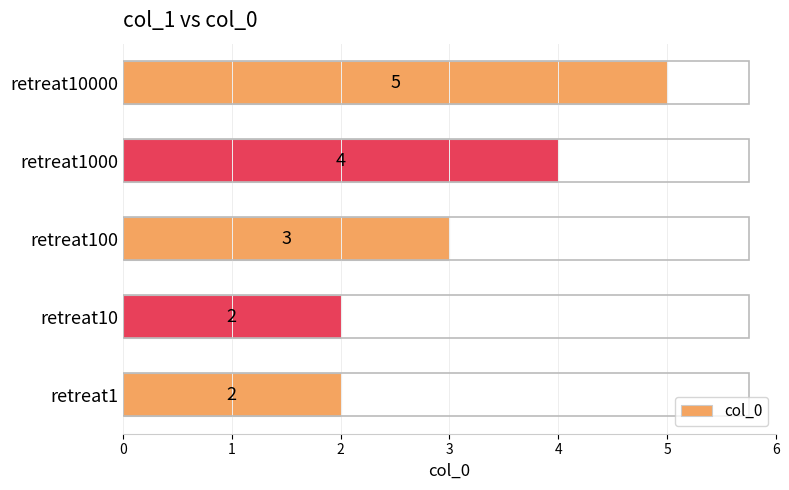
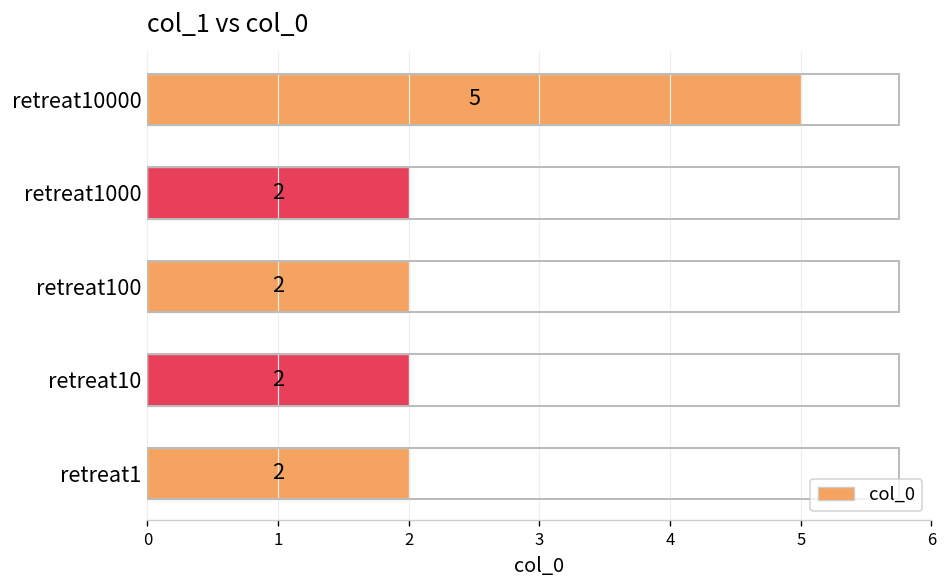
  {
    "retreat10000": 5,
-   "retreat1000": 4,
-   "retreat100": 3,
+   "retreat1000": 2,
+   "retreat100": 2,
    "retreat10": 2,
    "retreat1": 2
  }
